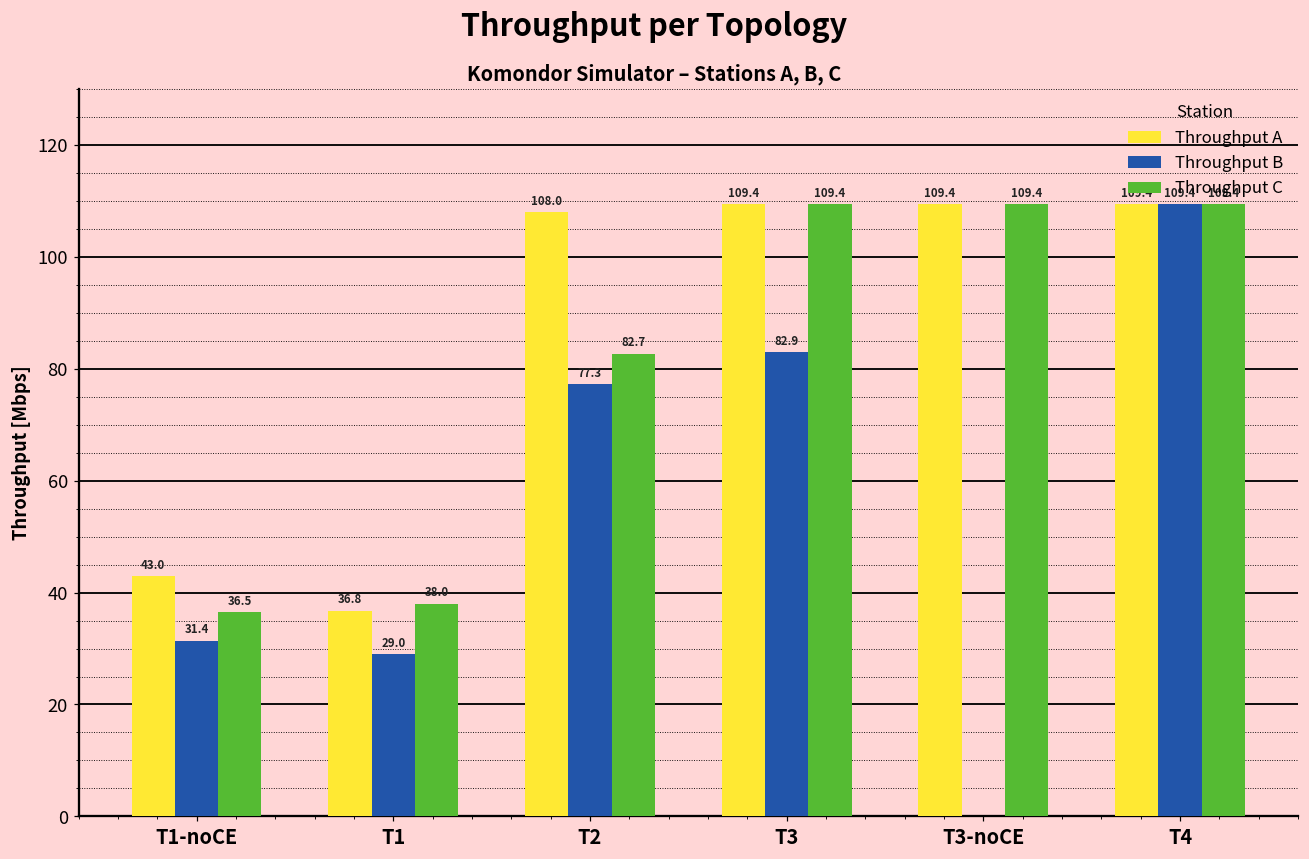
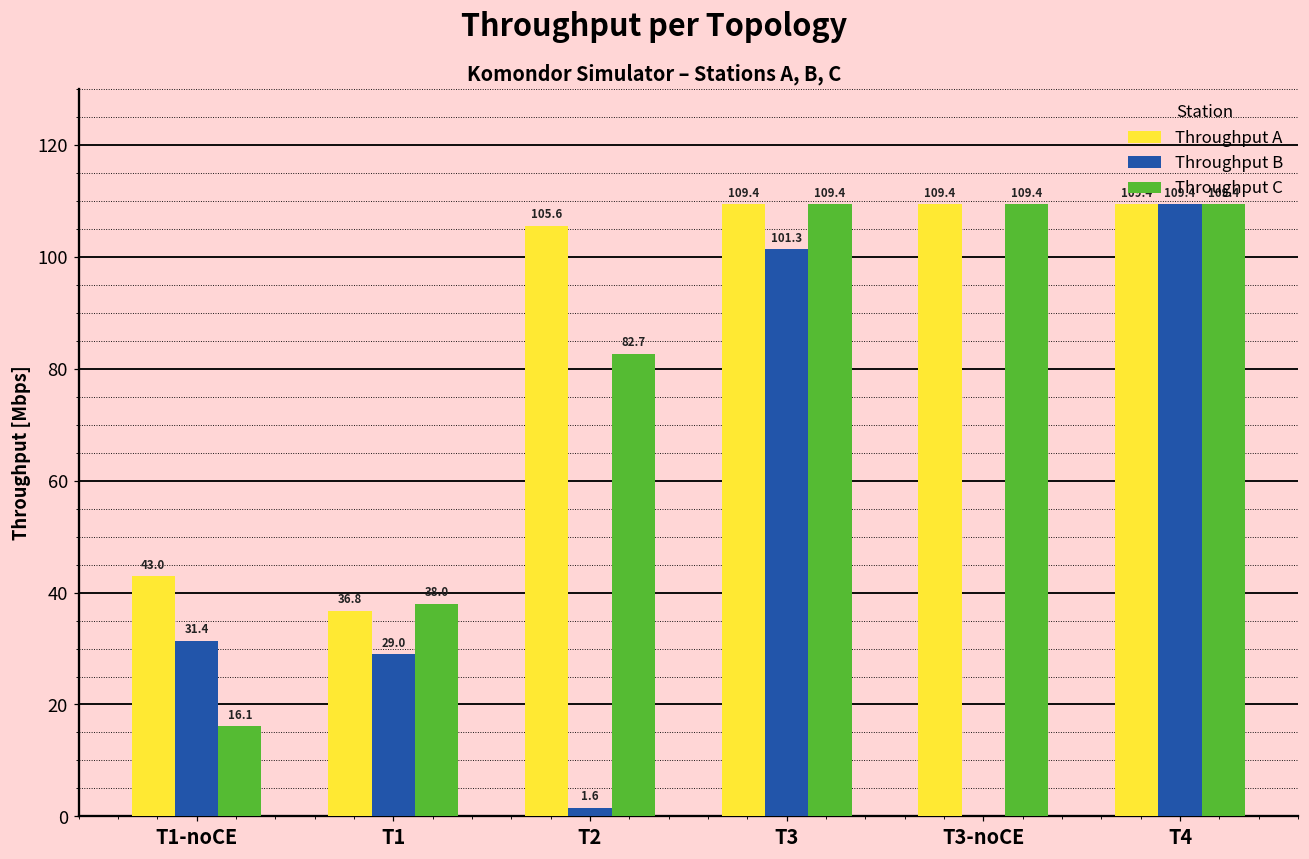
  {
    "Throughput A": {
      "T1-noCE": 43.0,
      "T1": 36.8,
-     "T2": 108.0,
+     "T2": 105.6,
      "T3": 109.4,
      "T3-noCE": 109.4,
      "T4": 109.4
    },
    "Throughput B": {
      "T1-noCE": 31.4,
      "T1": 29.0,
-     "T2": 77.3,
-     "T3": 82.9,
+     "T2": 1.6,
+     "T3": 101.3,
      "T4": 109.4
    },
    "Throughput C": {
-     "T1-noCE": 36.5,
+     "T1-noCE": 16.1,
      "T1": 38.0,
      "T2": 82.7,
      "T3": 109.4,
      "T3-noCE": 109.4,
      "T4": 109.4
    }
  }
